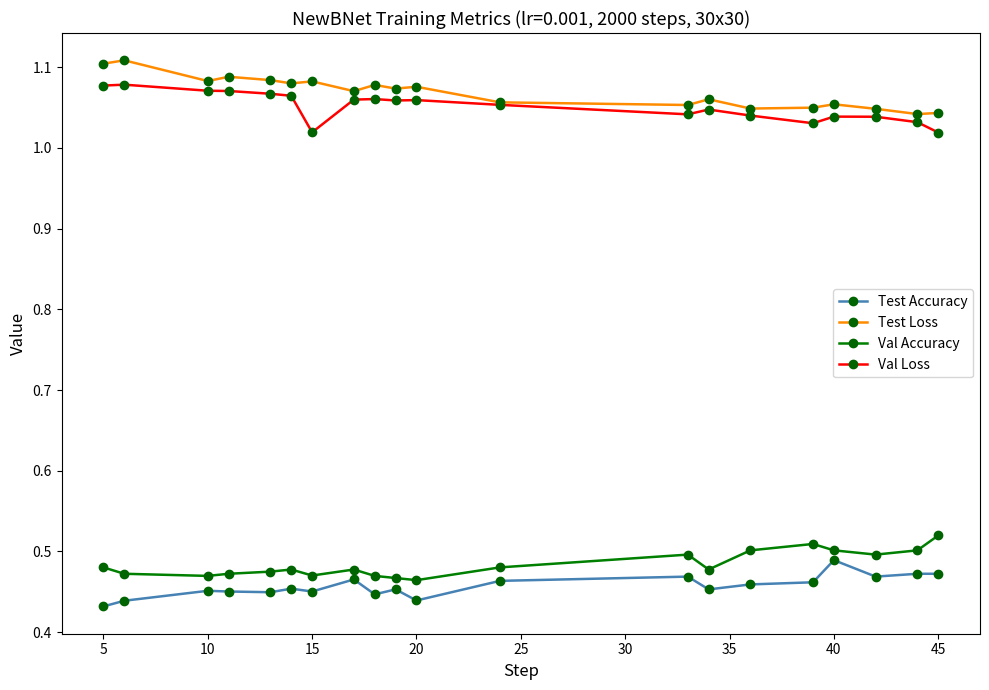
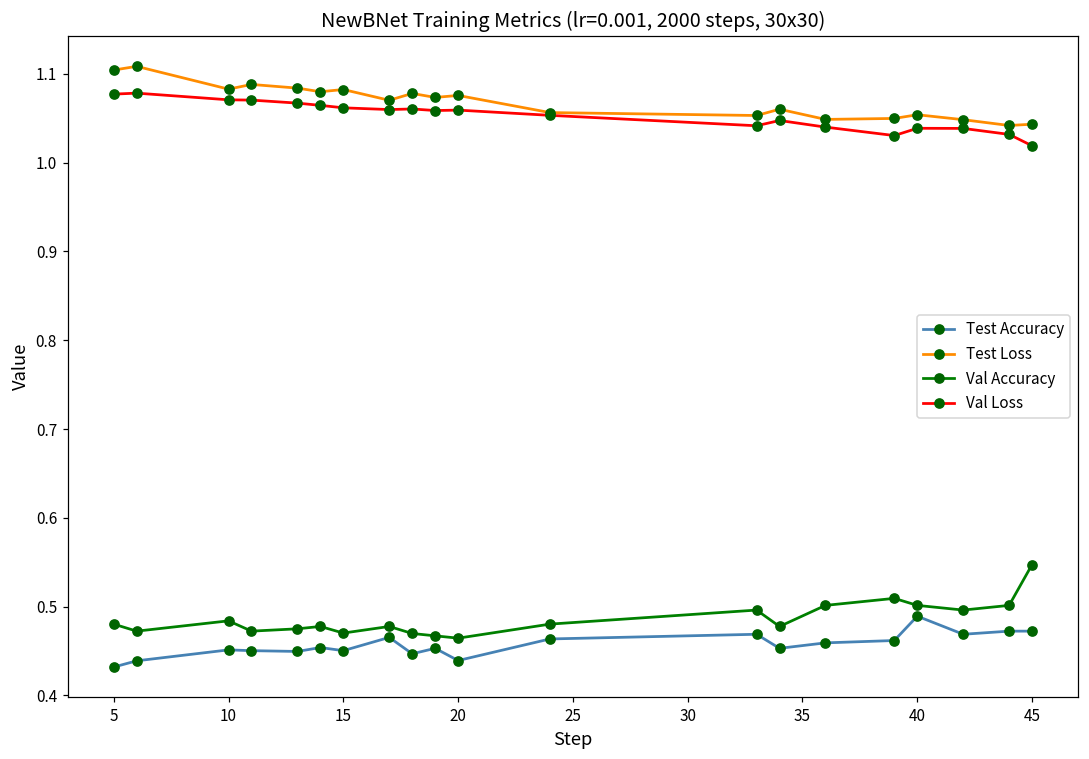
  {
    "Test Accuracy": {
      "5": 0.43,
      "10": 0.45,
      "15": 0.45,
      "20": 0.44,
      "40": 0.49,
      "45": 0.47
    },
    "Test Loss": {
      "5": 1.10,
      "10": 1.08,
      "15": 1.08,
      "20": 1.08,
      "40": 1.05,
      "45": 1.04
    },
    "Val Accuracy": {
      "5": 0.48,
-     "10": 0.47,
+     "10": 0.48,
      "15": 0.47,
      "20": 0.46,
      "40": 0.50,
-     "45": 0.52
+     "45": 0.55
    },
    "Val Loss": {
      "5": 1.08,
      "10": 1.07,
-     "15": 1.02,
+     "15": 1.06,
      "20": 1.06,
      "40": 1.04,
      "45": 1.02
    }
  }
